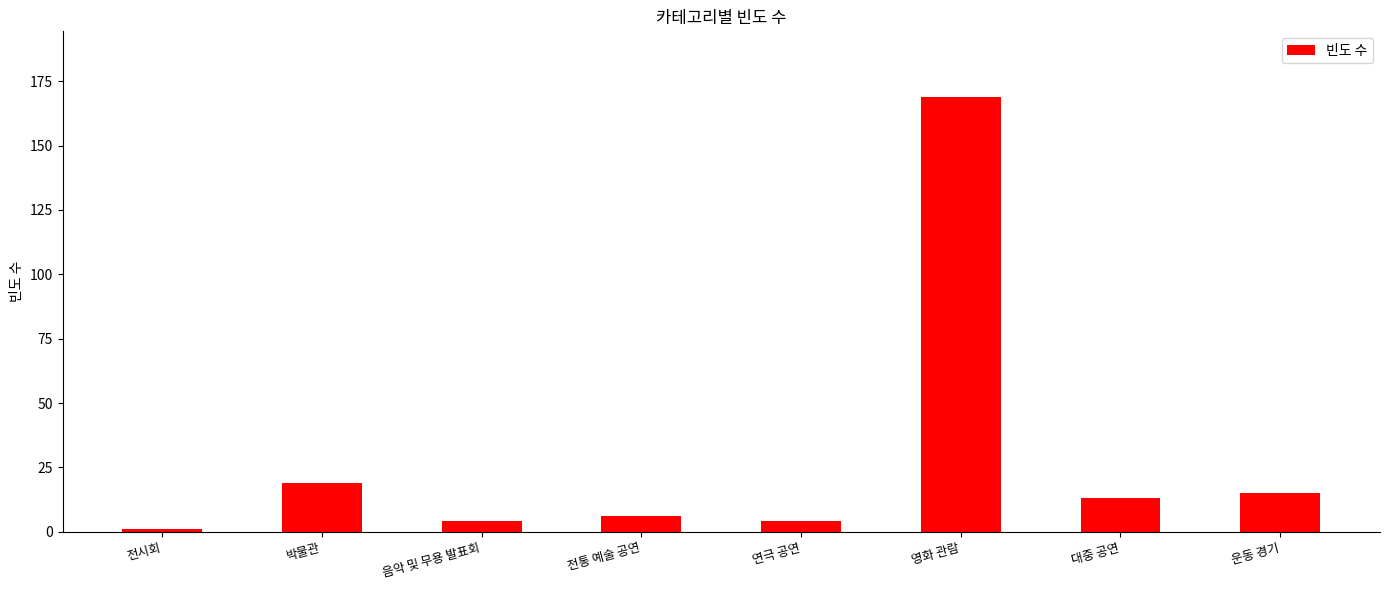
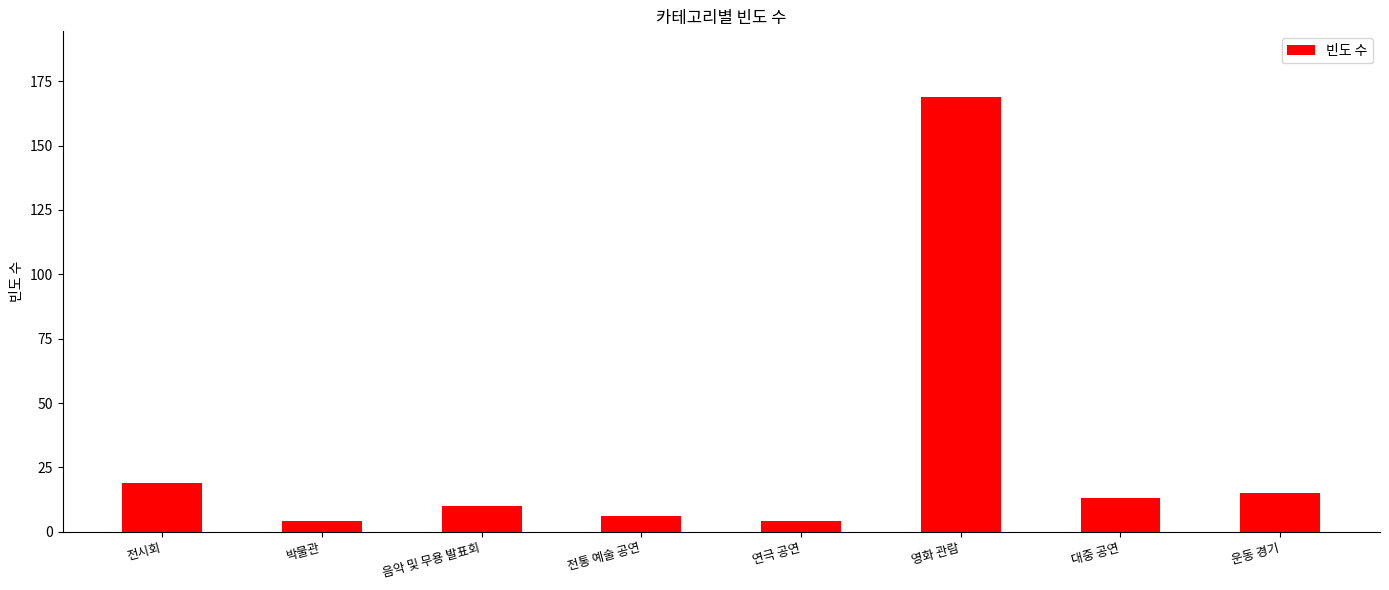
  {
-   "전시회": 1,
-   "박물관": 19,
-   "음악 및 무용 발표회": 4,
+   "전시회": 19,
+   "박물관": 4,
+   "음악 및 무용 발표회": 10,
    "전통 예술 공연": 6,
    "연극 공연": 4,
    "영화 관람": 169,
    "대중 공연": 13,
    "운동 경기": 15
  }
